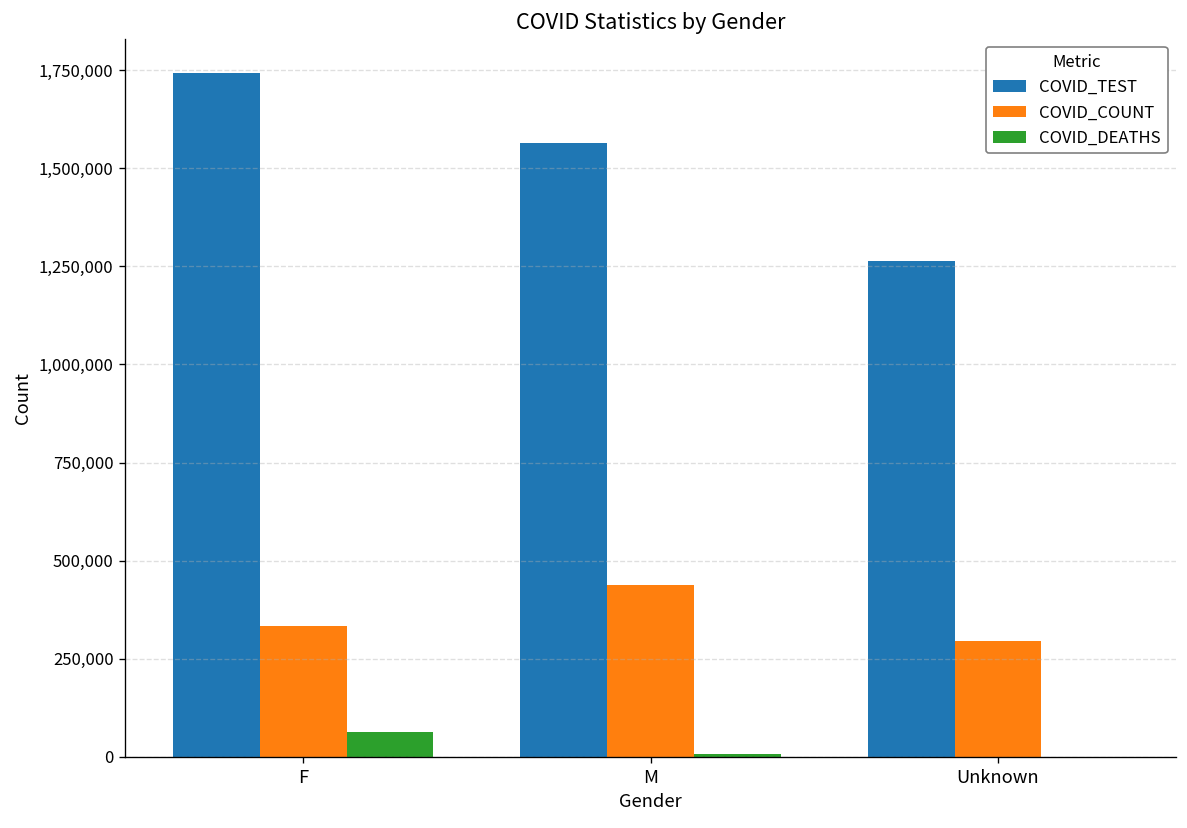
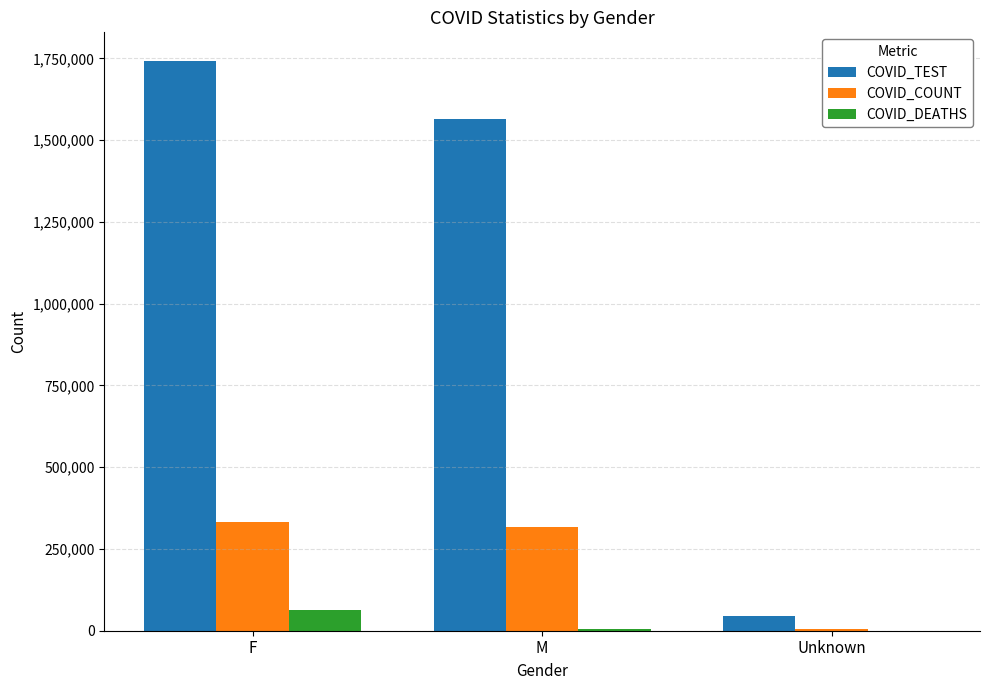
  {
    "COVID_TEST": {
      "F": "1,740,000",
      "M": "1,560,000",
-     "Unknown": "1,260,000"
+     "Unknown": "50,000"
    },
    "COVID_COUNT": {
      "F": "330,000",
-     "M": "440,000",
-     "Unknown": "300,000"
+     "M": "320,000",
+     "Unknown": "10,000"
    },
    "COVID_DEATHS": {
      "F": "60,000"
    }
  }
